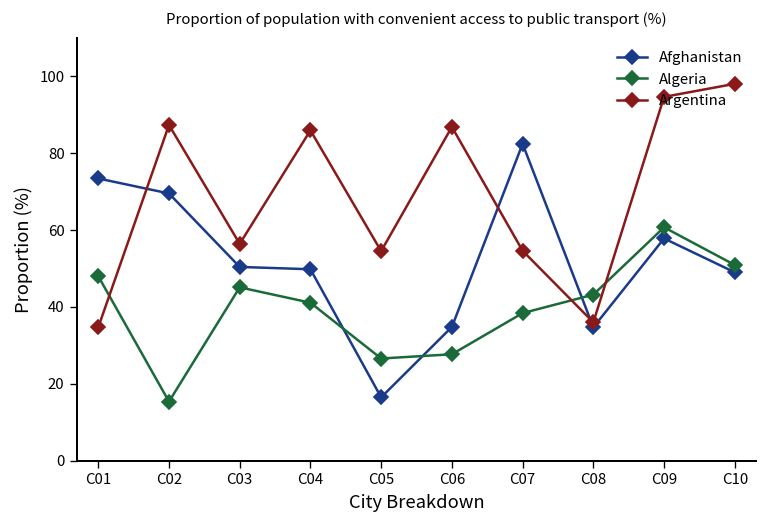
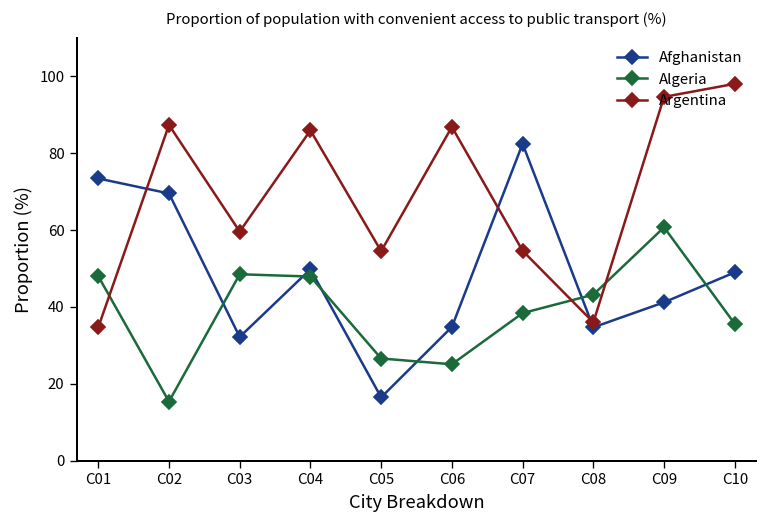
  {
    "Afghanistan": {
      "C01": 73,
      "C02": 70,
-     "C03": 50,
+     "C03": 32,
      "C04": 50,
      "C05": 17,
      "C06": 35,
      "C07": 82,
      "C08": 35,
-     "C09": 58,
+     "C09": 41,
      "C10": 49
    },
    "Algeria": {
      "C01": 48,
      "C02": 15,
-     "C03": 45,
-     "C04": 41,
+     "C03": 49,
+     "C04": 48,
      "C05": 27,
-     "C06": 28,
+     "C06": 25,
      "C07": 38,
      "C08": 43,
      "C09": 61,
-     "C10": 51
+     "C10": 36
    },
    "Argentina": {
      "C01": 35,
      "C02": 87,
-     "C03": 56,
+     "C03": 60,
      "C04": 86,
      "C05": 55,
      "C06": 87,
      "C07": 55,
      "C08": 36,
      "C09": 95,
      "C10": 98
    }
  }
